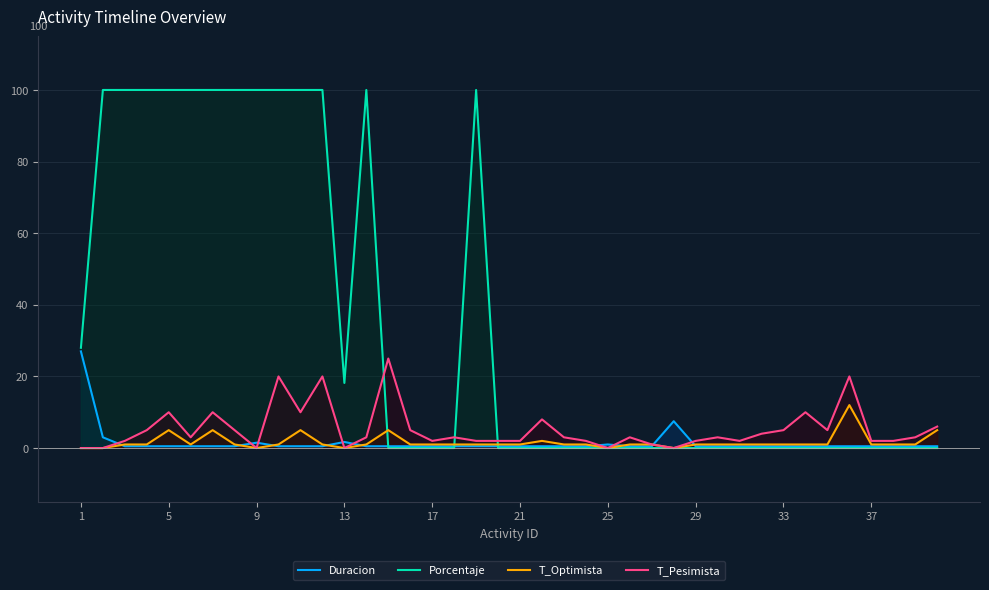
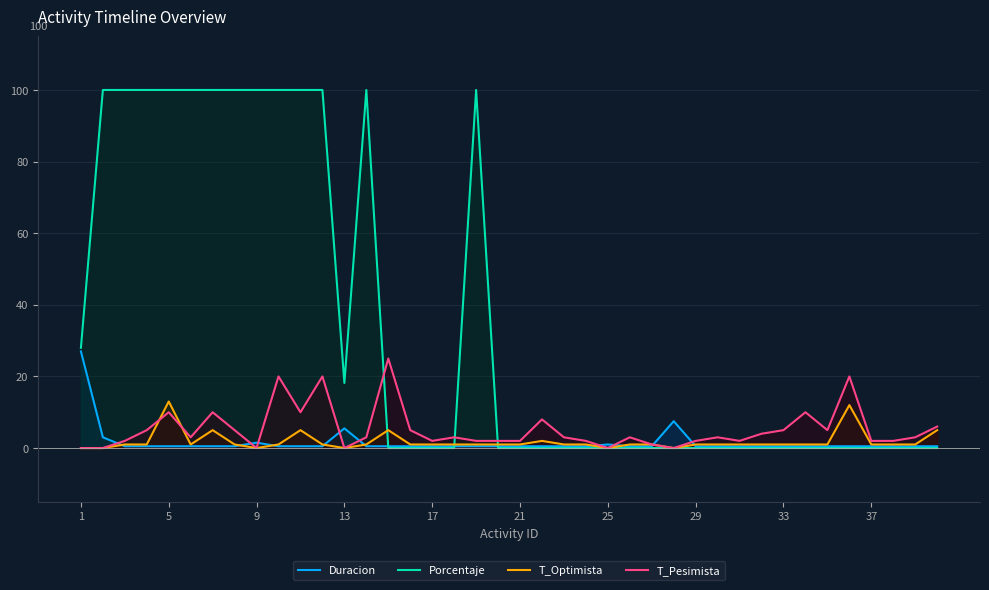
  {
    "Duracion": {
      "1": 27,
      "5": 1,
      "9": 2,
-     "13": 2,
+     "13": 6,
      "25": 1
    },
    "Porcentaje": {
      "1": 28,
      "5": 100,
      "9": 100,
      "13": 18
    },
    "T_Optimista": {
-     "5": 5
+     "5": 13
    },
    "T_Pesimista": {
      "5": 10,
      "17": 2,
      "21": 2,
      "29": 2,
      "33": 5,
      "37": 2
    }
  }
